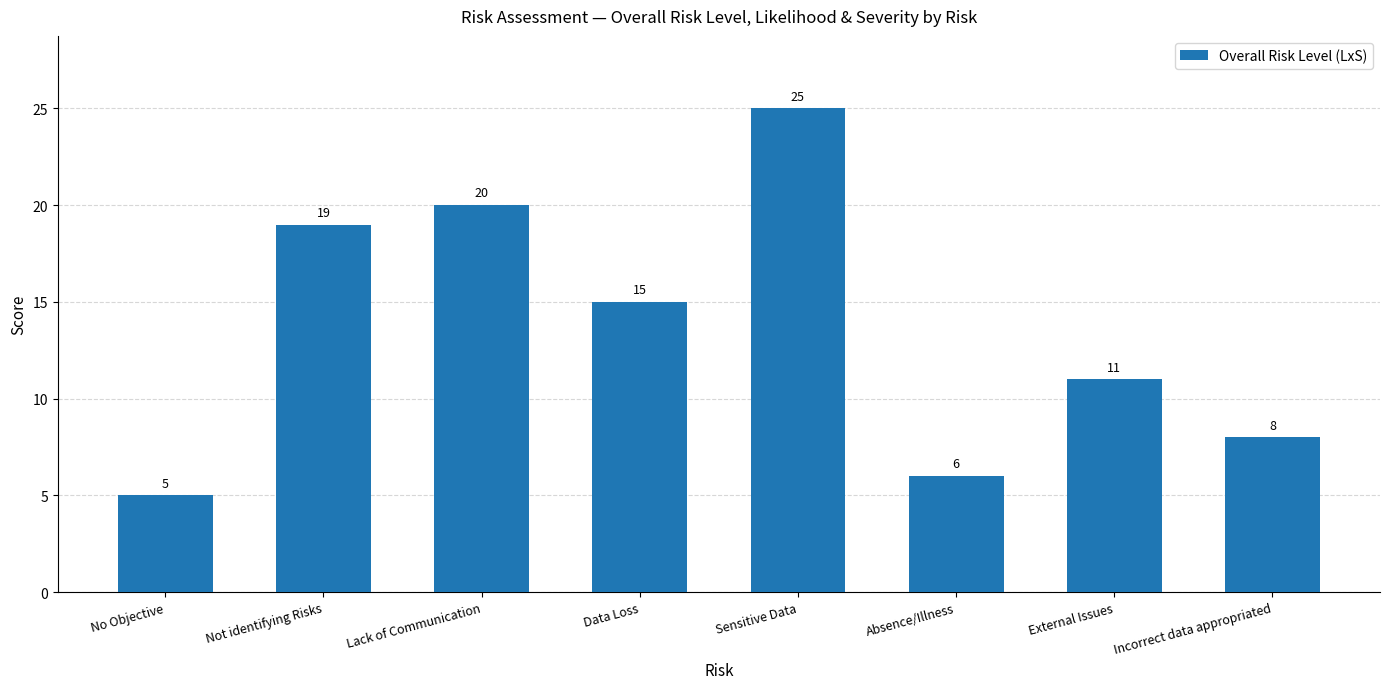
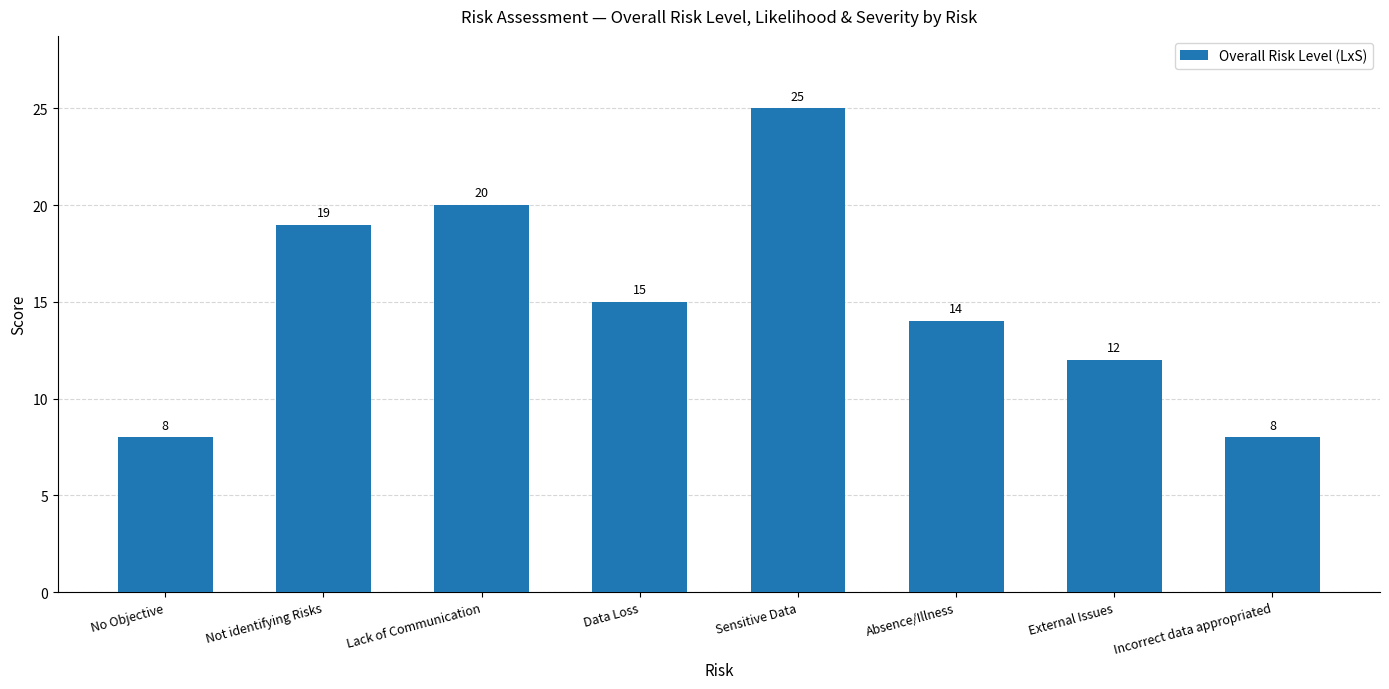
  {
-   "No Objective": 5,
+   "No Objective": 8,
    "Not identifying Risks": 19,
    "Lack of Communication": 20,
    "Data Loss": 15,
    "Sensitive Data": 25,
-   "Absence/Illness": 6,
-   "External Issues": 11,
+   "Absence/Illness": 14,
+   "External Issues": 12,
    "Incorrect data appropriated": 8
  }
